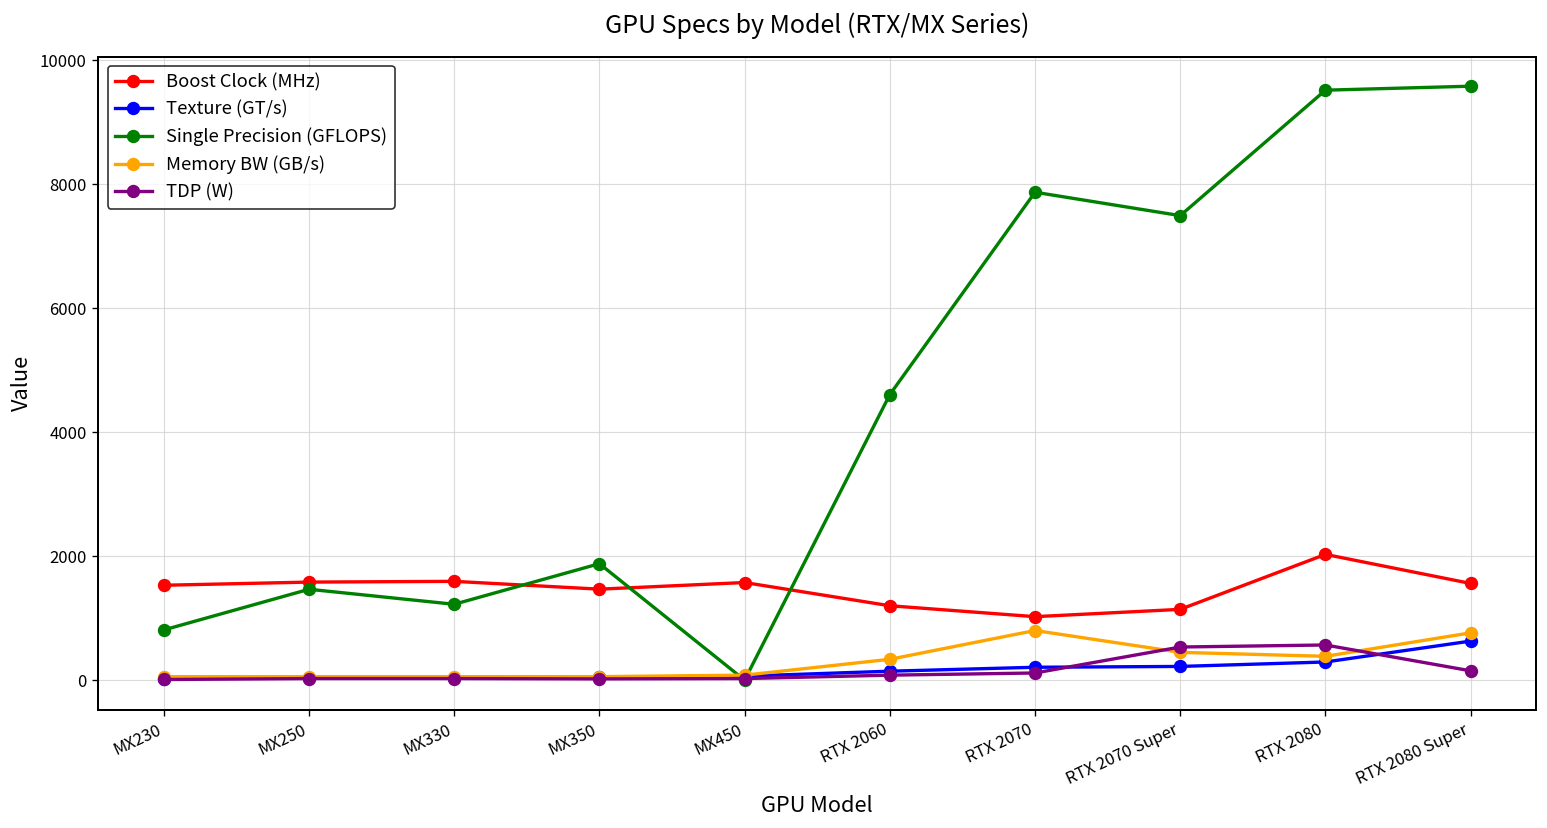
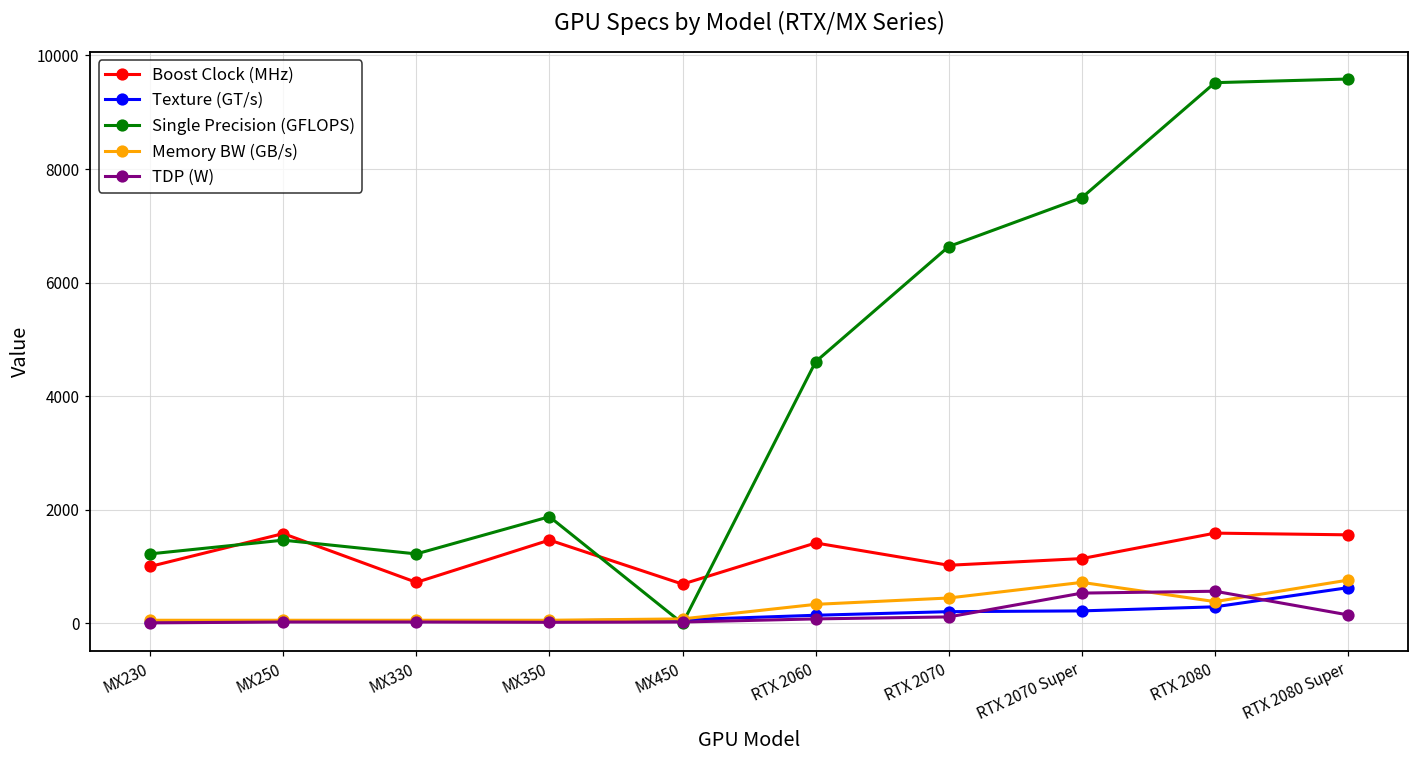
  {
    "Boost Clock (MHz)": {
-     "MX230": 1500,
+     "MX230": 1000,
      "MX250": 1600,
-     "MX330": 1600,
+     "MX330": 700,
      "MX350": 1500,
-     "MX450": 1600,
-     "RTX 2060": 1200,
+     "MX450": 700,
+     "RTX 2060": 1400,
      "RTX 2070": 1000,
      "RTX 2070 Super": 1100,
-     "RTX 2080": 2000,
+     "RTX 2080": 1600,
      "RTX 2080 Super": 1600
    },
    "Texture (GT/s)": {
      "RTX 2060": 100,
      "RTX 2070": 200,
      "RTX 2070 Super": 200,
      "RTX 2080": 300,
      "RTX 2080 Super": 600
    },
    "Single Precision (GFLOPS)": {
-     "MX230": 800,
+     "MX230": 1200,
      "MX250": 1500,
      "MX330": 1200,
      "MX350": 1900,
      "RTX 2060": 4600,
-     "RTX 2070": 7900,
+     "RTX 2070": 6600,
      "RTX 2070 Super": 7500,
      "RTX 2080": 9500,
      "RTX 2080 Super": 9600
    },
    "Memory BW (GB/s)": {
      "RTX 2060": 300,
-     "RTX 2070": 800,
-     "RTX 2070 Super": 400,
+     "RTX 2070": 400,
+     "RTX 2070 Super": 700,
      "RTX 2080": 400,
      "RTX 2080 Super": 800
    },
    "TDP (W)": {
      "RTX 2060": 100,
      "RTX 2070": 100,
      "RTX 2070 Super": 500,
      "RTX 2080": 600,
      "RTX 2080 Super": 200
    }
  }
